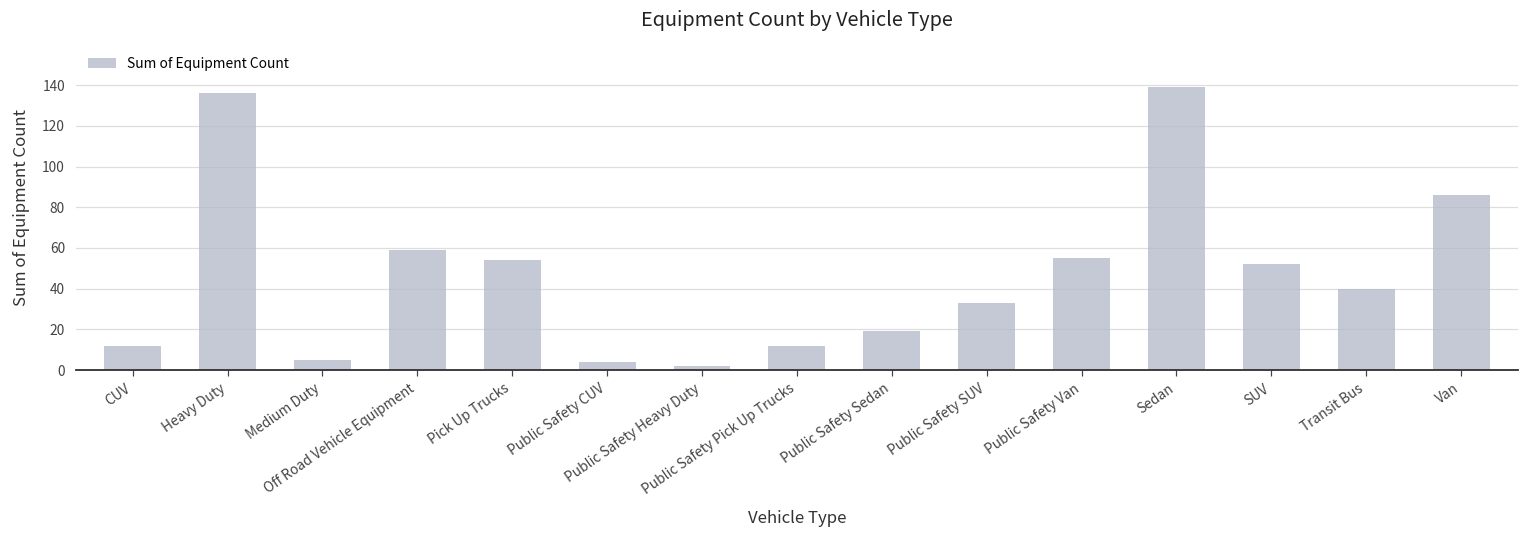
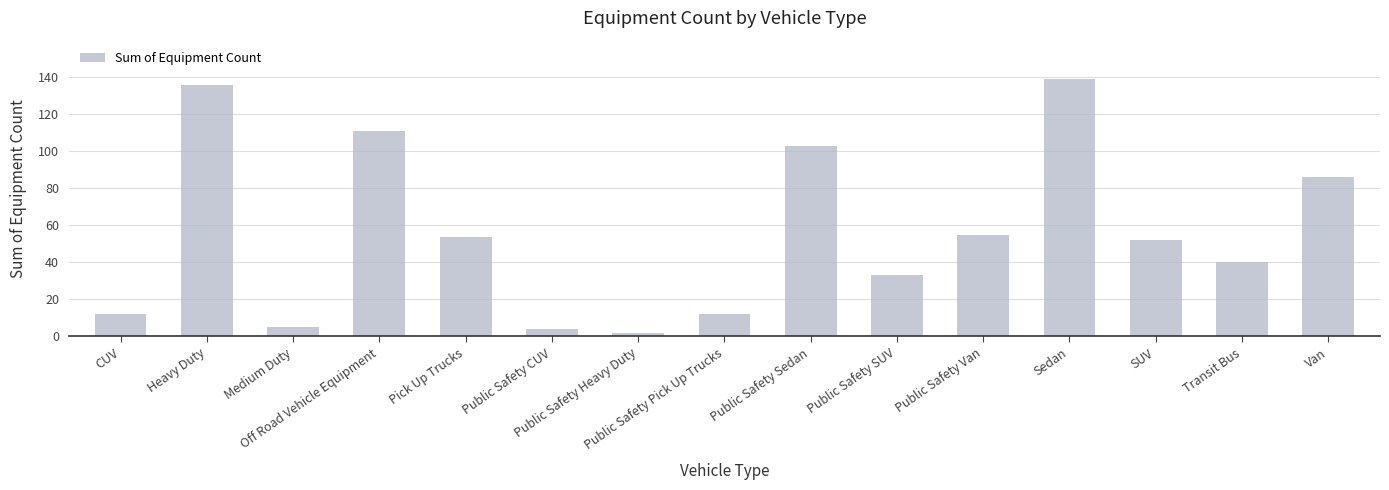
  {
    "CUV": 12,
    "Heavy Duty": 136,
    "Medium Duty": 5,
-   "Off Road Vehicle Equipment": 59,
+   "Off Road Vehicle Equipment": 111,
    "Pick Up Trucks": 54,
    "Public Safety CUV": 4,
    "Public Safety Heavy Duty": 2,
    "Public Safety Pick Up Trucks": 12,
-   "Public Safety Sedan": 19,
+   "Public Safety Sedan": 103,
    "Public Safety SUV": 33,
    "Public Safety Van": 55,
    "Sedan": 139,
    "SUV": 52,
    "Transit Bus": 40,
    "Van": 86
  }
